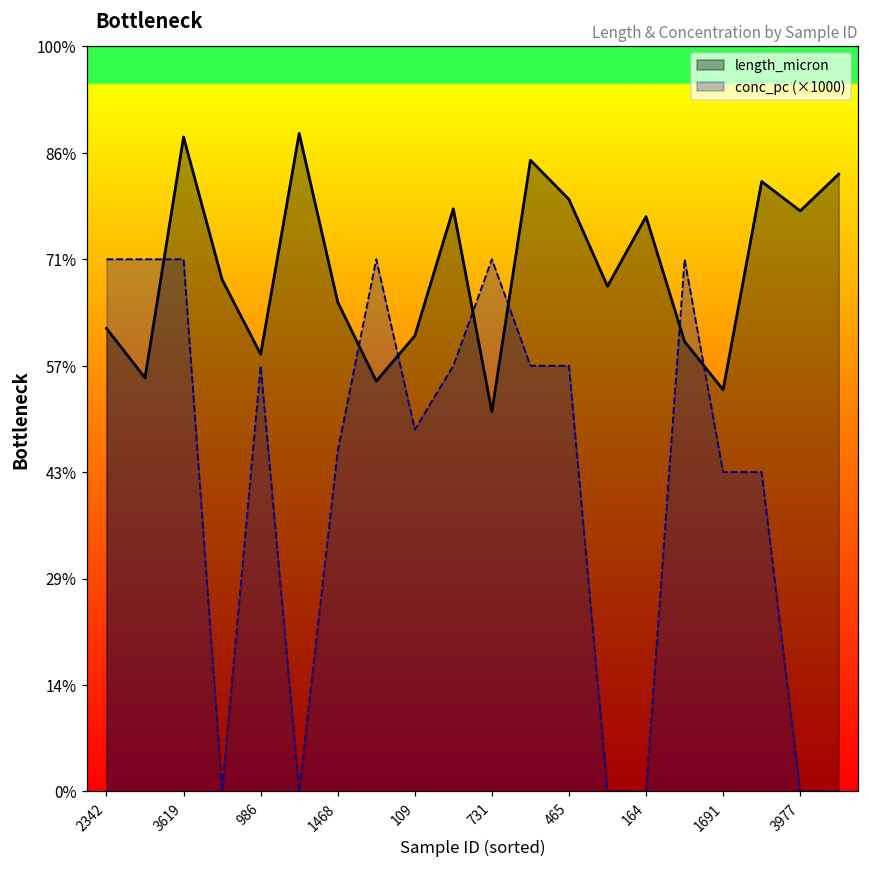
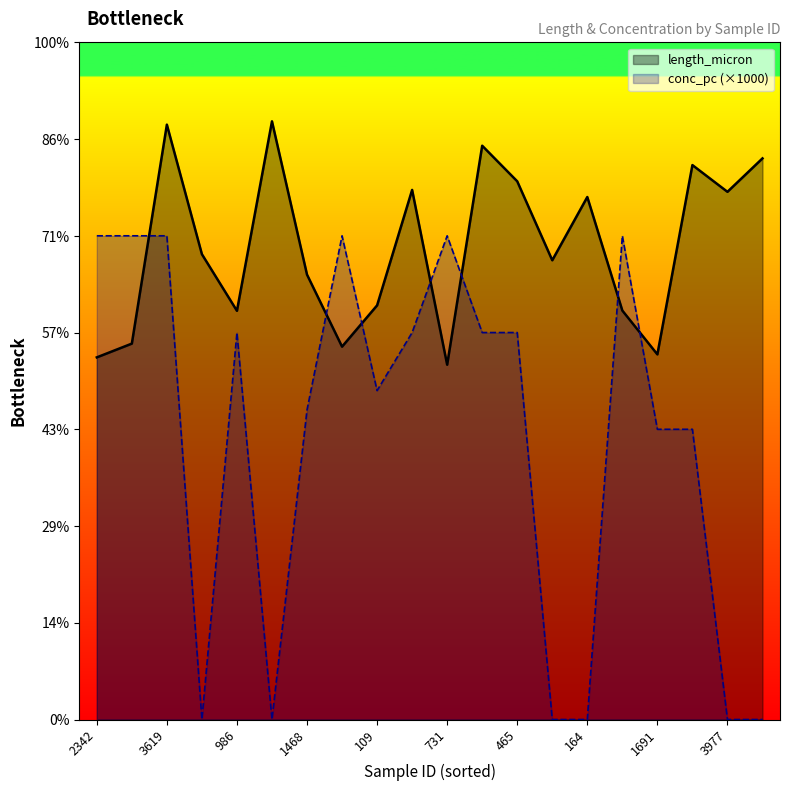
  {
    "length_micron": {
-     "2342": "62%",
+     "2342": "53%",
      "3619": "88%",
-     "986": "59%",
+     "986": "60%",
      "1468": "66%",
      "109": "61%",
-     "731": "51%",
+     "731": "52%",
      "465": "79%",
      "164": "77%",
      "1691": "54%",
      "3977": "78%"
    },
    "conc_pc (×1000)": {
      "2342": "71%",
      "3619": "71%",
      "986": "57%",
      "1468": "46%",
      "109": "49%",
      "731": "71%",
      "465": "57%",
      "164": "0%",
      "1691": "43%",
      "3977": "0%"
    }
  }
